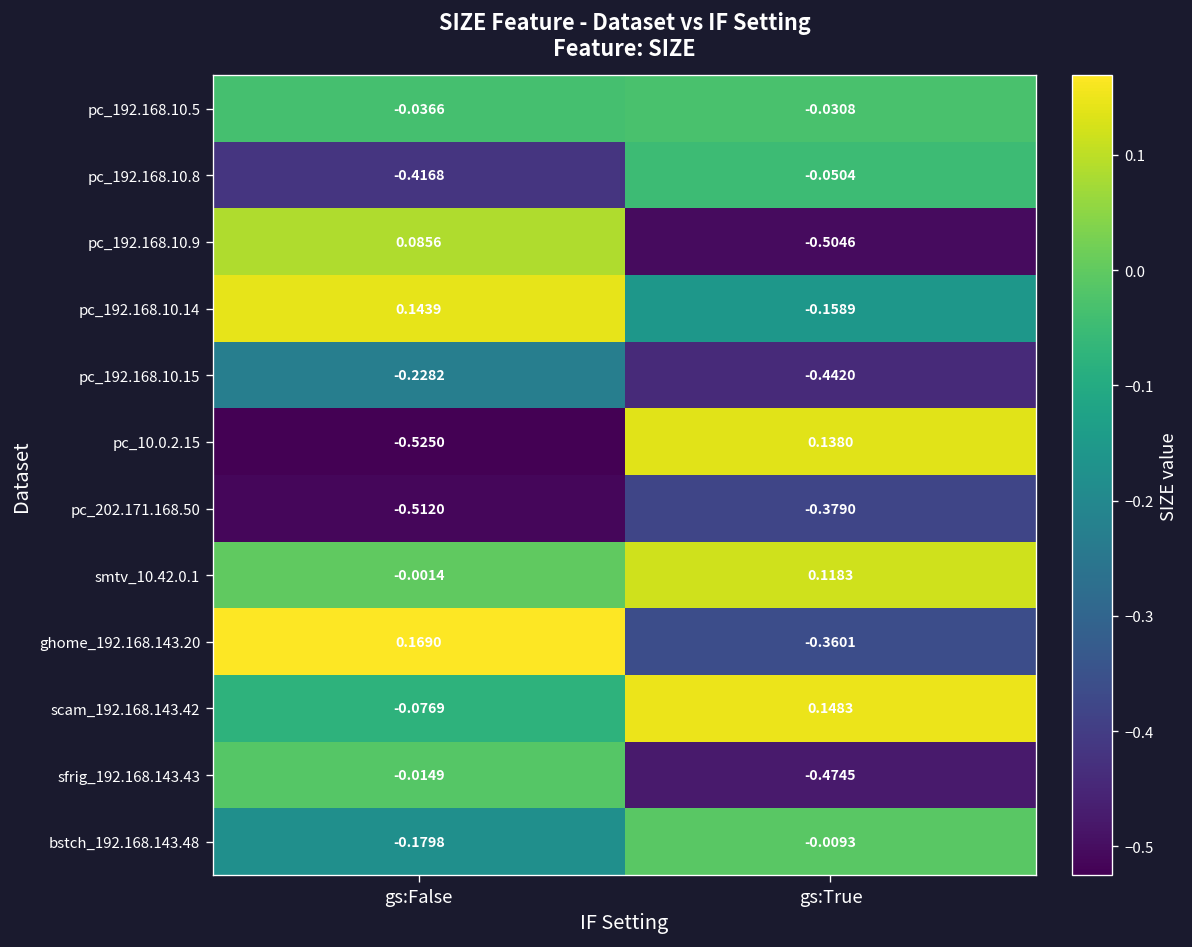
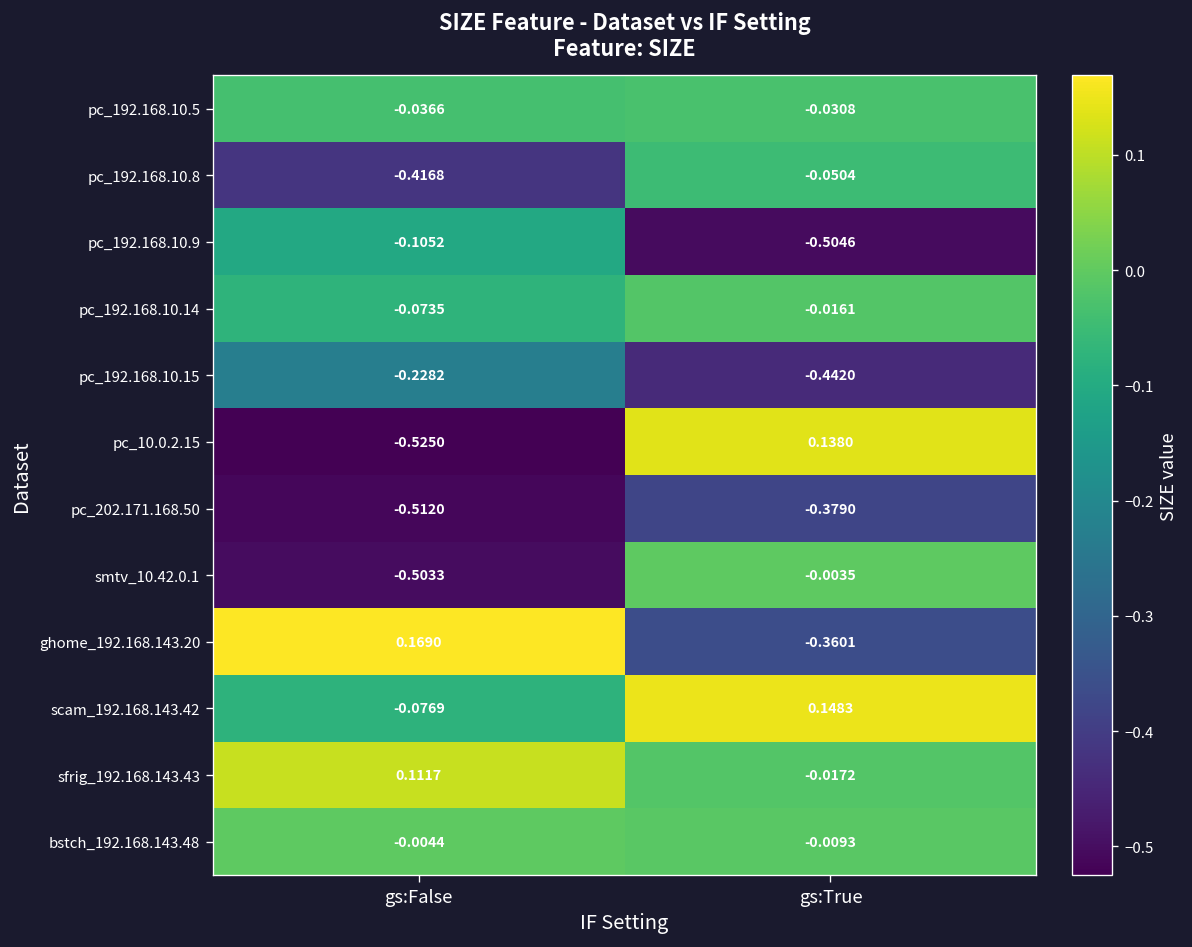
  {
    "pc_192.168.10.5": {
      "gs:False": -0.0366,
      "gs:True": -0.0308
    },
    "pc_192.168.10.8": {
      "gs:False": -0.4168,
      "gs:True": -0.0504
    },
    "pc_192.168.10.9": {
-     "gs:False": 0.0856,
+     "gs:False": -0.1052,
      "gs:True": -0.5046
    },
    "pc_192.168.10.14": {
-     "gs:False": 0.1439,
-     "gs:True": -0.1589
+     "gs:False": -0.0735,
+     "gs:True": -0.0161
    },
    "pc_192.168.10.15": {
      "gs:False": -0.2282,
      "gs:True": -0.4420
    },
    "pc_10.0.2.15": {
      "gs:False": -0.5250,
      "gs:True": 0.1380
    },
    "pc_202.171.168.50": {
      "gs:False": -0.5120,
      "gs:True": -0.3790
    },
    "smtv_10.42.0.1": {
-     "gs:False": -0.0014,
-     "gs:True": 0.1183
+     "gs:False": -0.5033,
+     "gs:True": -0.0035
    },
    "ghome_192.168.143.20": {
      "gs:False": 0.1690,
      "gs:True": -0.3601
    },
    "scam_192.168.143.42": {
      "gs:False": -0.0769,
      "gs:True": 0.1483
    },
    "sfrig_192.168.143.43": {
-     "gs:False": -0.0149,
-     "gs:True": -0.4745
+     "gs:False": 0.1117,
+     "gs:True": -0.0172
    },
    "bstch_192.168.143.48": {
-     "gs:False": -0.1798,
+     "gs:False": -0.0044,
      "gs:True": -0.0093
    }
  }
